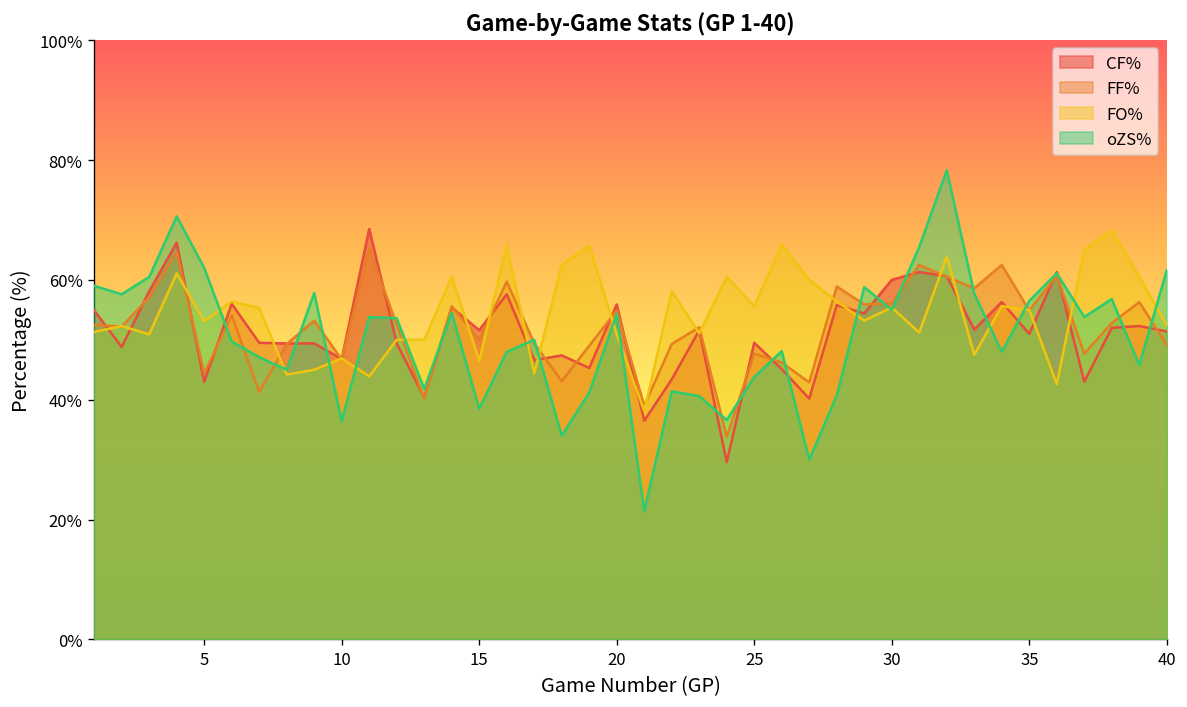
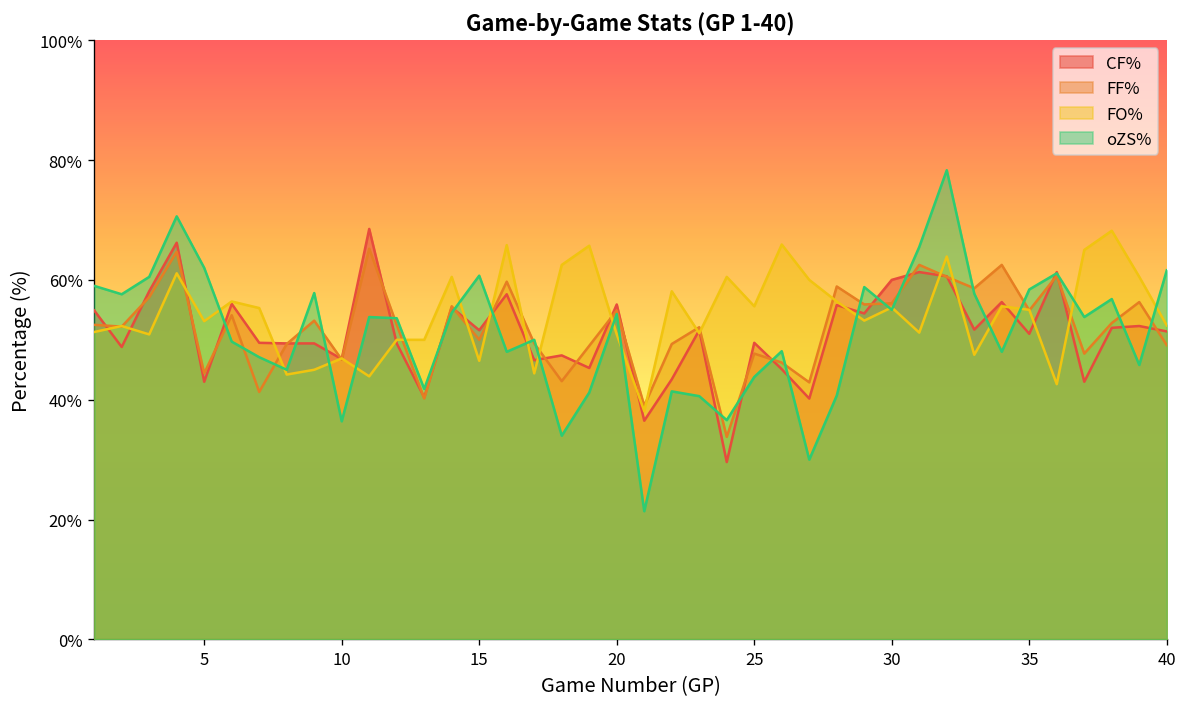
  {
    "oZS%": {
      "5": "62%",
      "10": "36%",
-     "15": "39%",
+     "15": "61%",
      "20": "54%",
      "25": "44%",
-     "35": "57%",
+     "35": "58%",
      "40": "62%"
    }
  }
